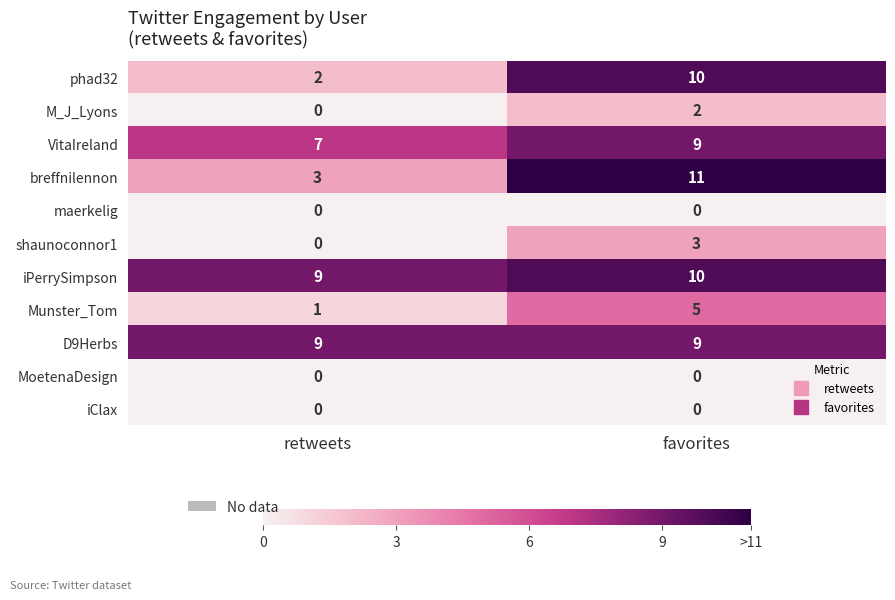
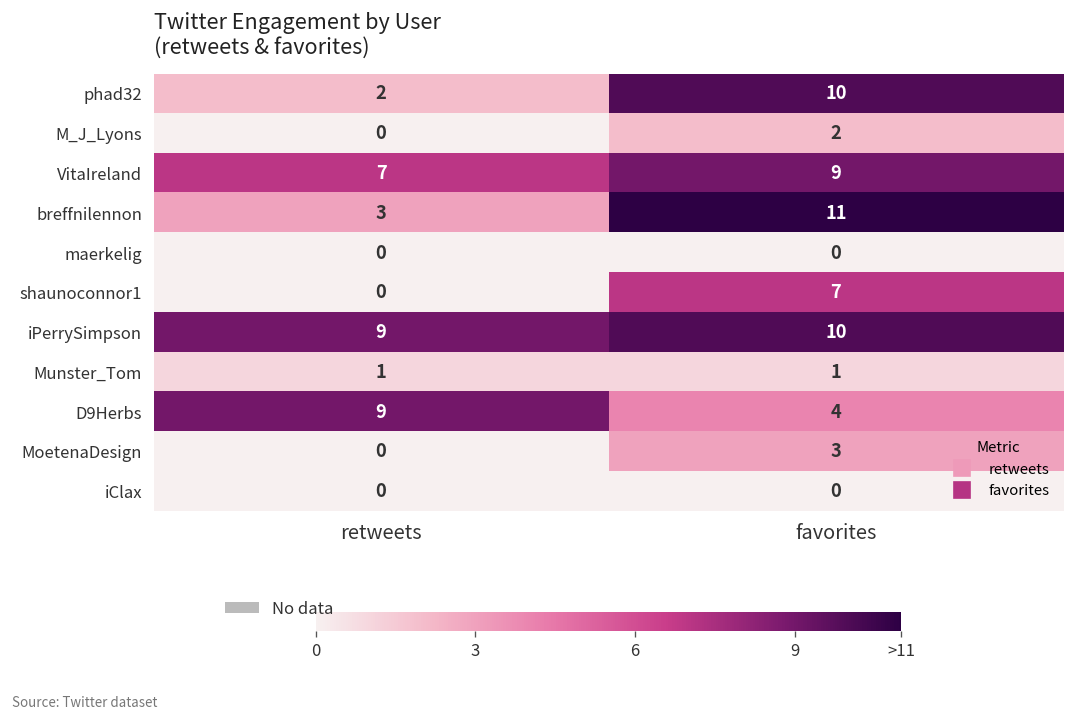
  {
    "phad32": {
      "retweets": 2,
      "favorites": 10
    },
    "M_J_Lyons": {
      "retweets": 0,
      "favorites": 2
    },
    "VitaIreland": {
      "retweets": 7,
      "favorites": 9
    },
    "breffnilennon": {
      "retweets": 3,
      "favorites": 11
    },
    "maerkelig": {
      "retweets": 0,
      "favorites": 0
    },
    "shaunoconnor1": {
      "retweets": 0,
-     "favorites": 3
+     "favorites": 7
    },
    "iPerrySimpson": {
      "retweets": 9,
      "favorites": 10
    },
    "Munster_Tom": {
      "retweets": 1,
-     "favorites": 5
+     "favorites": 1
    },
    "D9Herbs": {
      "retweets": 9,
-     "favorites": 9
+     "favorites": 4
    },
    "MoetenaDesign": {
      "retweets": 0,
-     "favorites": 0
+     "favorites": 3
    },
    "iClax": {
      "retweets": 0,
      "favorites": 0
    }
  }
